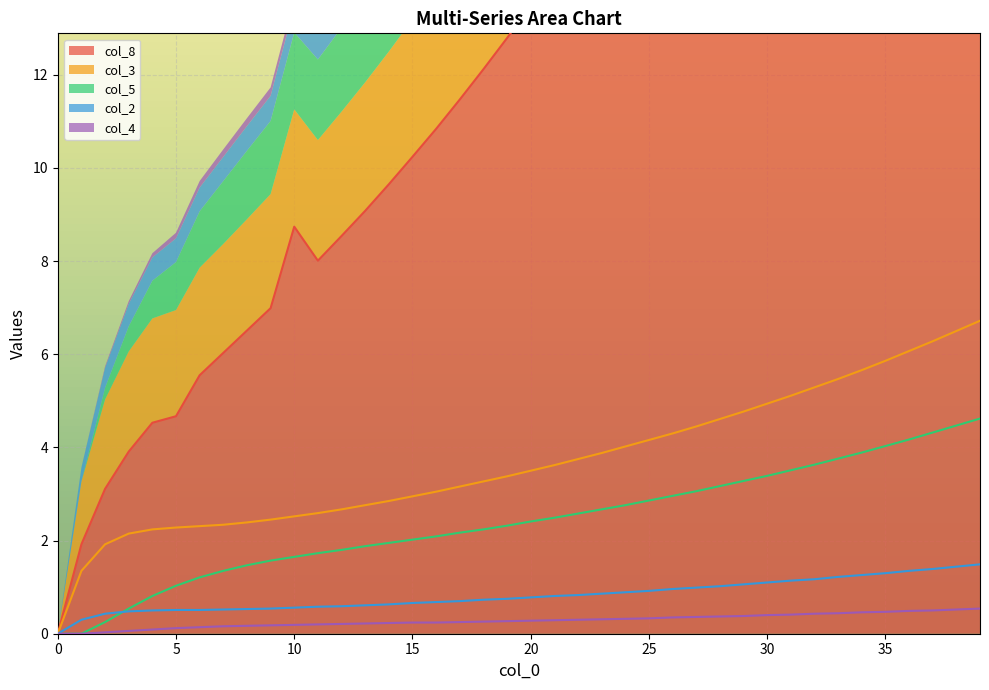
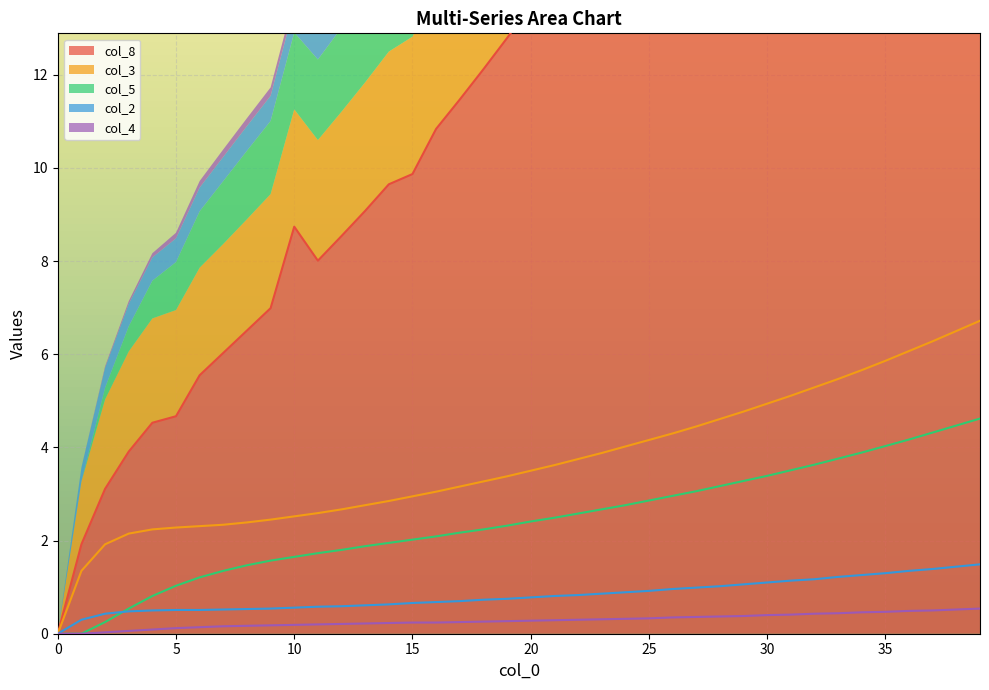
  {
    "col_8": {
      "5": 4.7,
      "10": 8.7,
-     "15": 10.2
+     "15": 9.9
    }
  }
